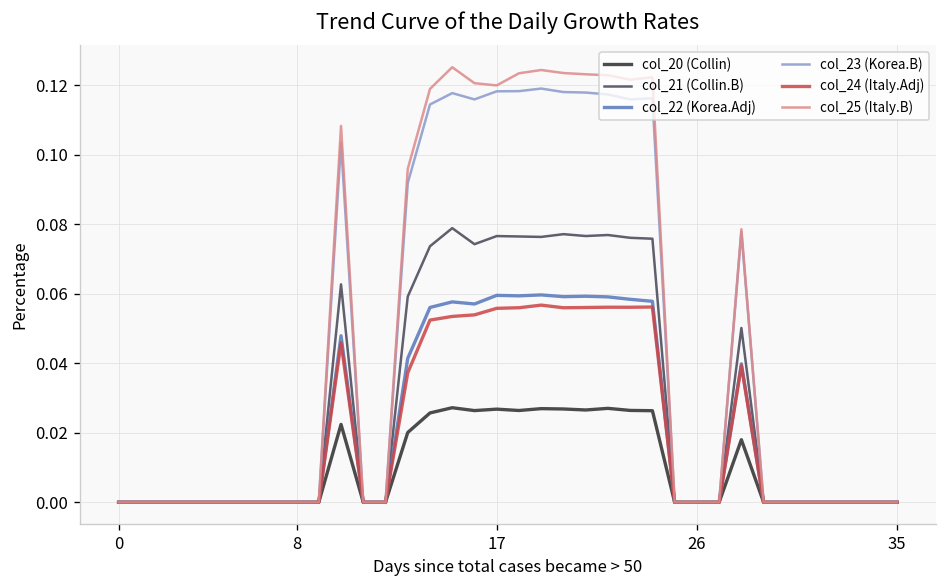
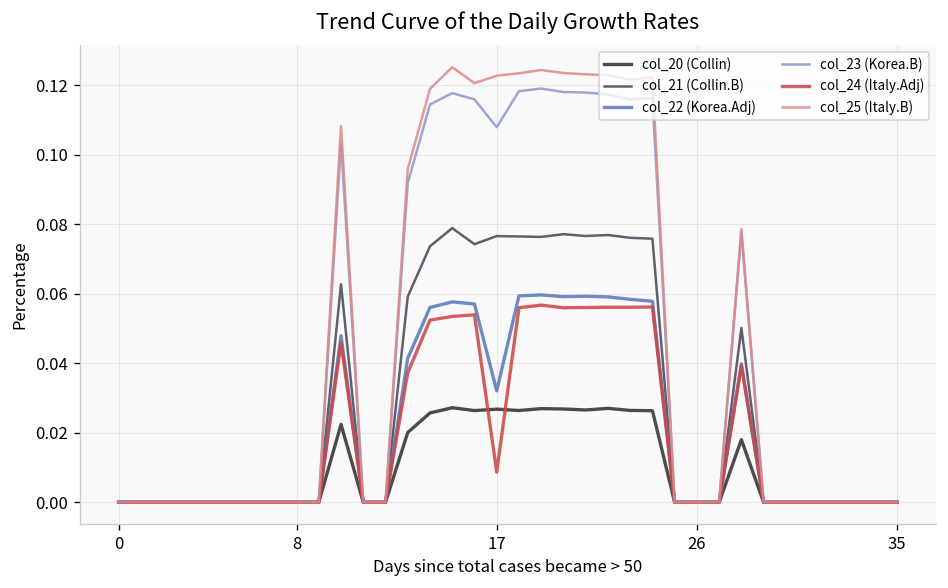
  {
    "col_22 (Korea.Adj)": {
-     "17": 0.060
+     "17": 0.032
    },
    "col_23 (Korea.B)": {
-     "17": 0.118
+     "17": 0.108
    },
    "col_24 (Italy.Adj)": {
-     "17": 0.056
+     "17": 0.009
    },
    "col_25 (Italy.B)": {
-     "17": 0.120
+     "17": 0.123
    }
  }
